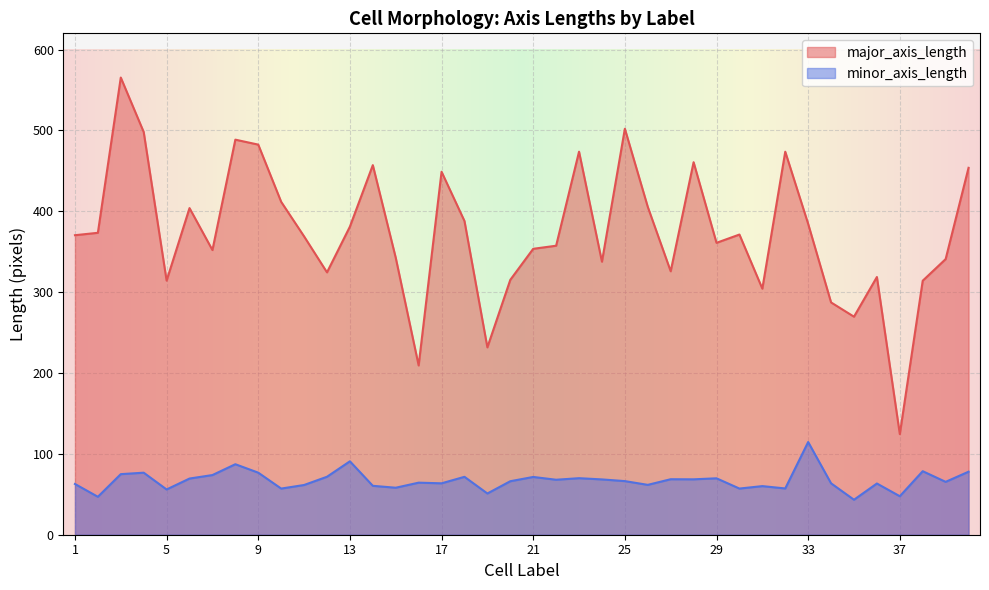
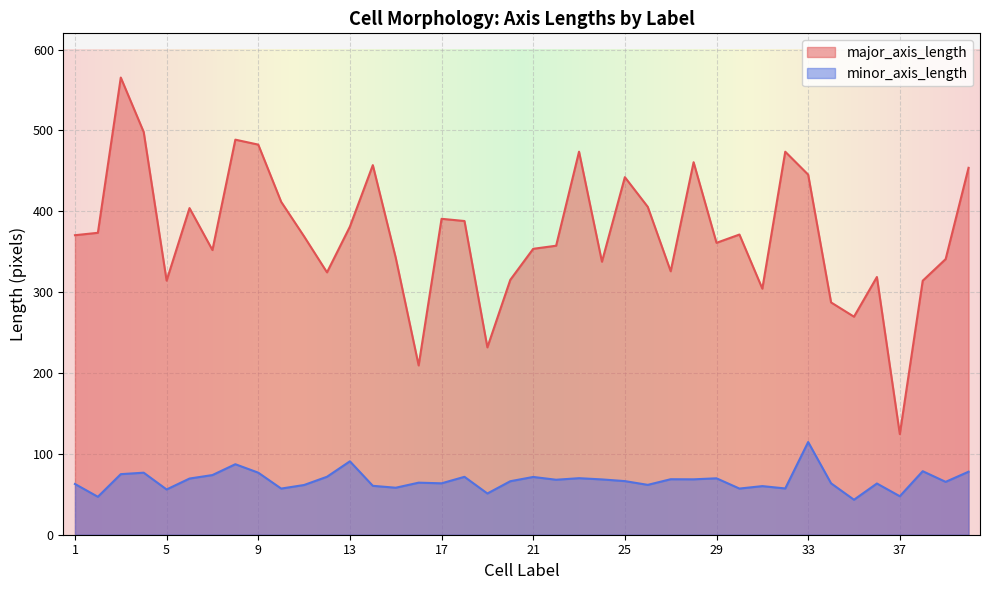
  {
    "major_axis_length": {
      "1": 370,
      "5": 310,
      "9": 480,
      "13": 380,
-     "17": 450,
+     "17": 390,
      "21": 350,
-     "25": 500,
+     "25": 440,
      "29": 360,
-     "33": 380,
+     "33": 450,
      "37": 120
    },
    "minor_axis_length": {
      "1": 60,
      "5": 60,
      "9": 80,
      "13": 90,
      "17": 60,
      "21": 70,
      "25": 70,
      "29": 70,
      "33": 110,
      "37": 50
    }
  }
